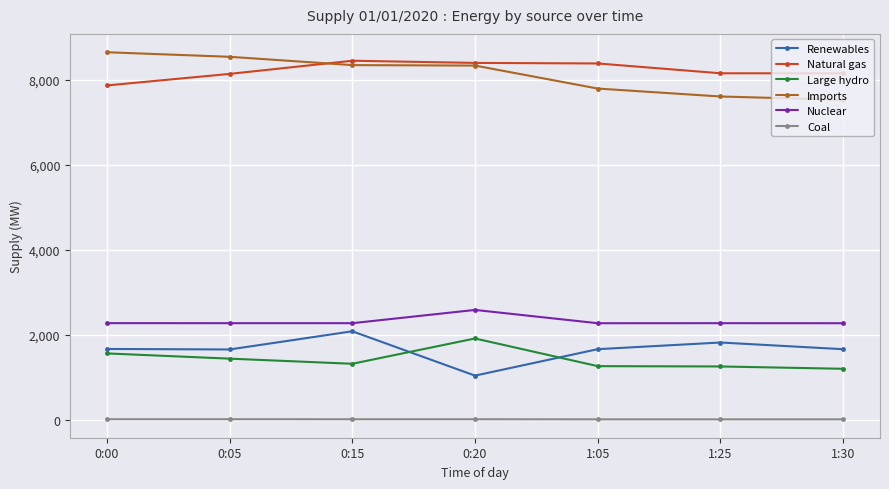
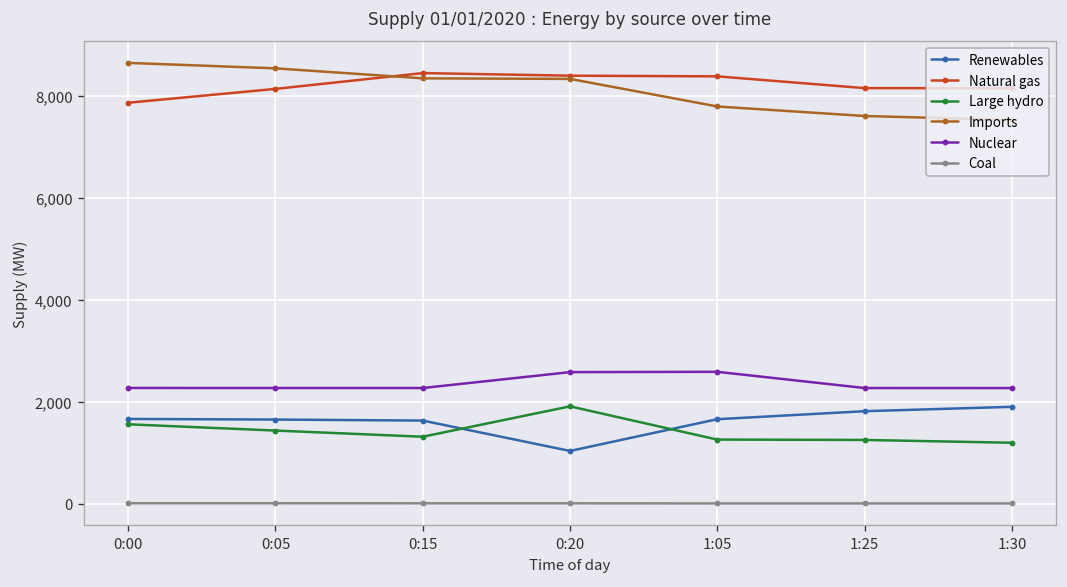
  {
    "Renewables": {
      "0:00": "1,700",
      "0:05": "1,700",
-     "0:15": "2,100",
+     "0:15": "1,600",
      "0:20": "1,000",
      "1:05": "1,700",
      "1:25": "1,800",
-     "1:30": "1,700"
+     "1:30": "1,900"
    },
    "Large hydro": {
      "0:00": "1,600",
      "0:05": "1,400",
      "0:15": "1,300",
      "0:20": "1,900",
      "1:05": "1,300",
      "1:25": "1,300",
      "1:30": "1,200"
    },
    "Nuclear": {
      "0:00": "2,300",
      "0:05": "2,300",
      "0:15": "2,300",
      "0:20": "2,600",
-     "1:05": "2,300",
+     "1:05": "2,600",
      "1:25": "2,300",
      "1:30": "2,300"
    },
    "Coal": {
      "0:00": "0",
      "0:05": "0",
      "0:15": "0",
      "0:20": "0",
      "1:05": "0",
      "1:25": "0",
      "1:30": "0"
    }
  }
